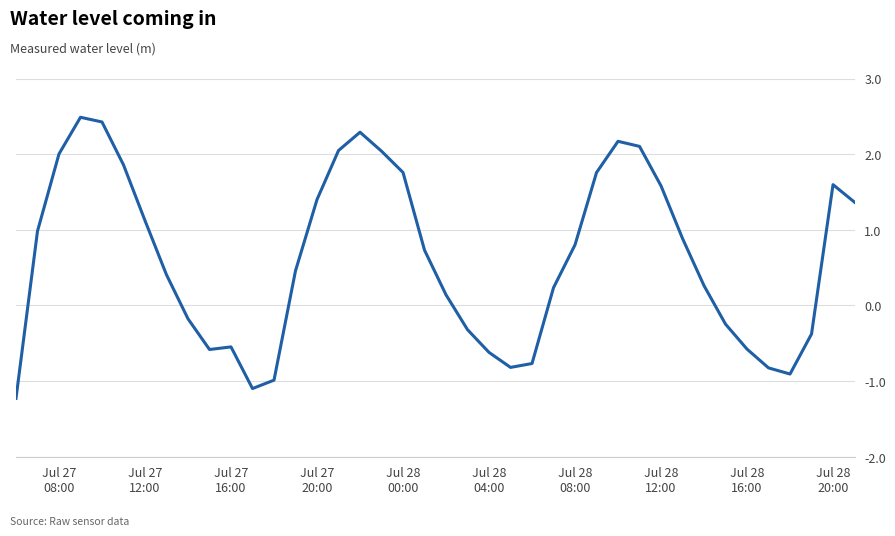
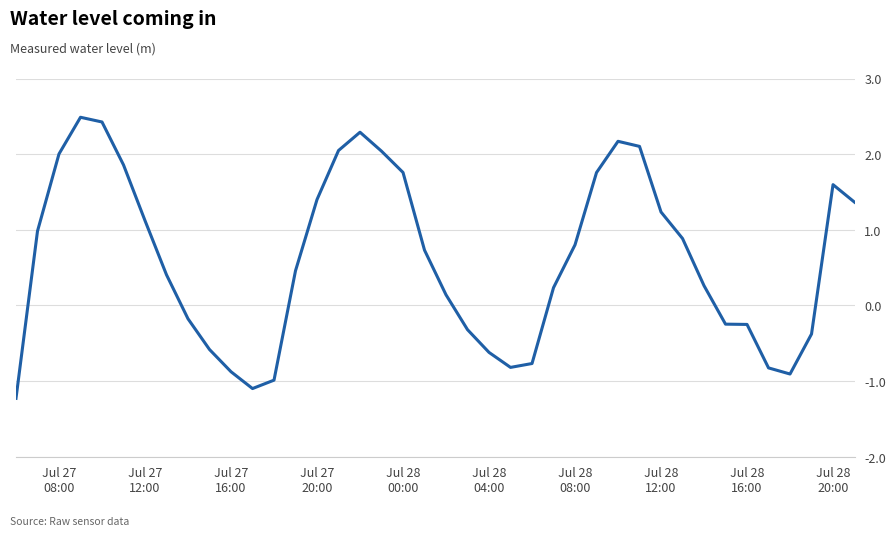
  {
    "Jul 27 08:00": 2.0,
    "Jul 27 12:00": 1.1,
-   "Jul 27 16:00": -0.5,
+   "Jul 27 16:00": -0.9,
    "Jul 27 20:00": 1.4,
    "Jul 28 00:00": 1.8,
    "Jul 28 04:00": -0.6,
    "Jul 28 08:00": 0.8,
-   "Jul 28 12:00": 1.6,
-   "Jul 28 16:00": -0.6,
+   "Jul 28 12:00": 1.2,
+   "Jul 28 16:00": -0.3,
    "Jul 28 20:00": 1.6
  }
